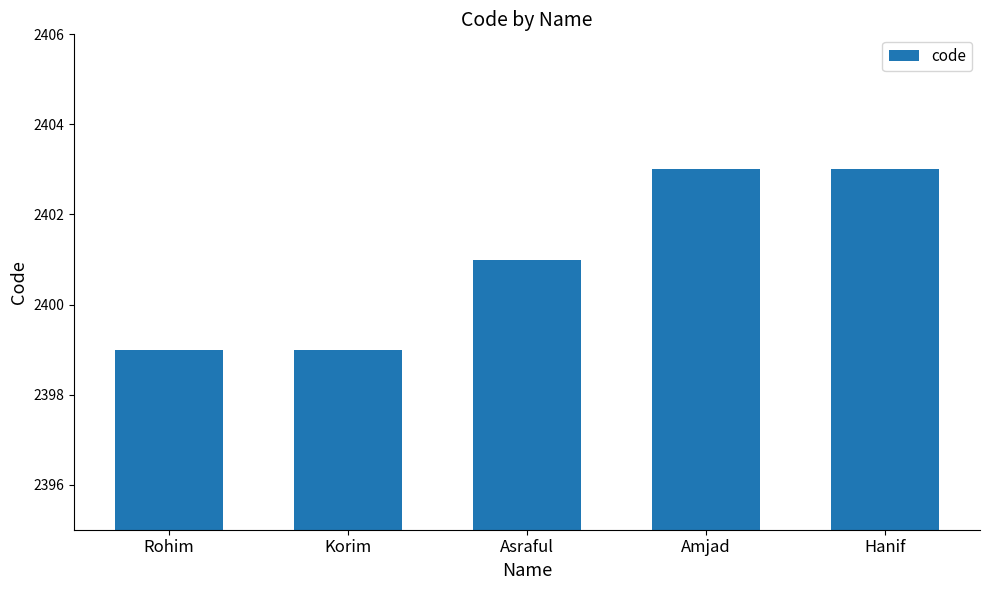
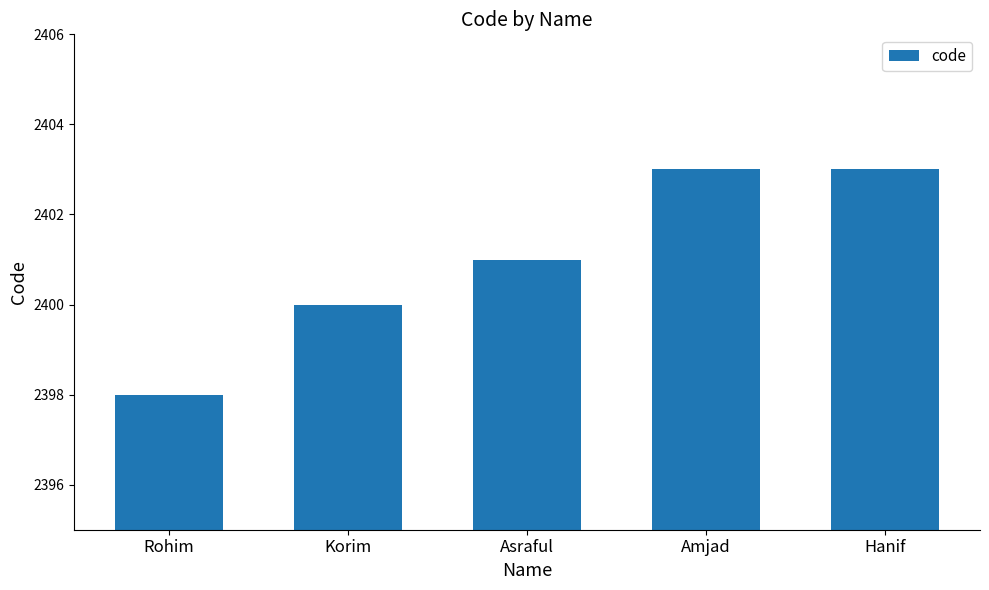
  {
-   "Rohim": 2399,
-   "Korim": 2399,
+   "Rohim": 2398,
+   "Korim": 2400,
    "Asraful": 2401,
    "Amjad": 2403,
    "Hanif": 2403
  }
